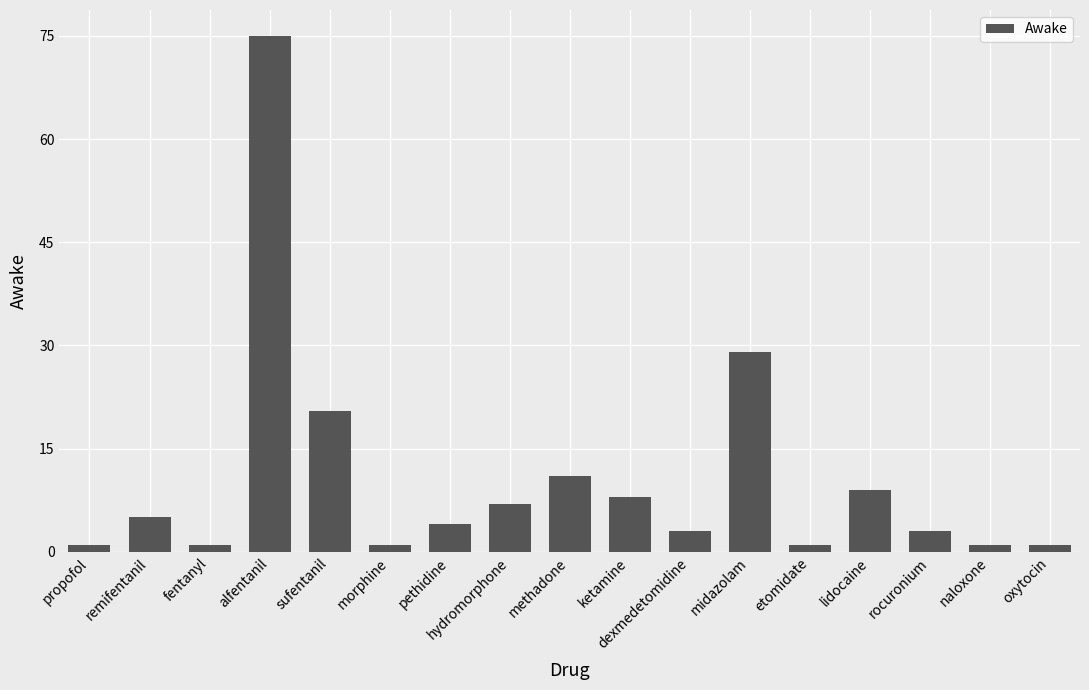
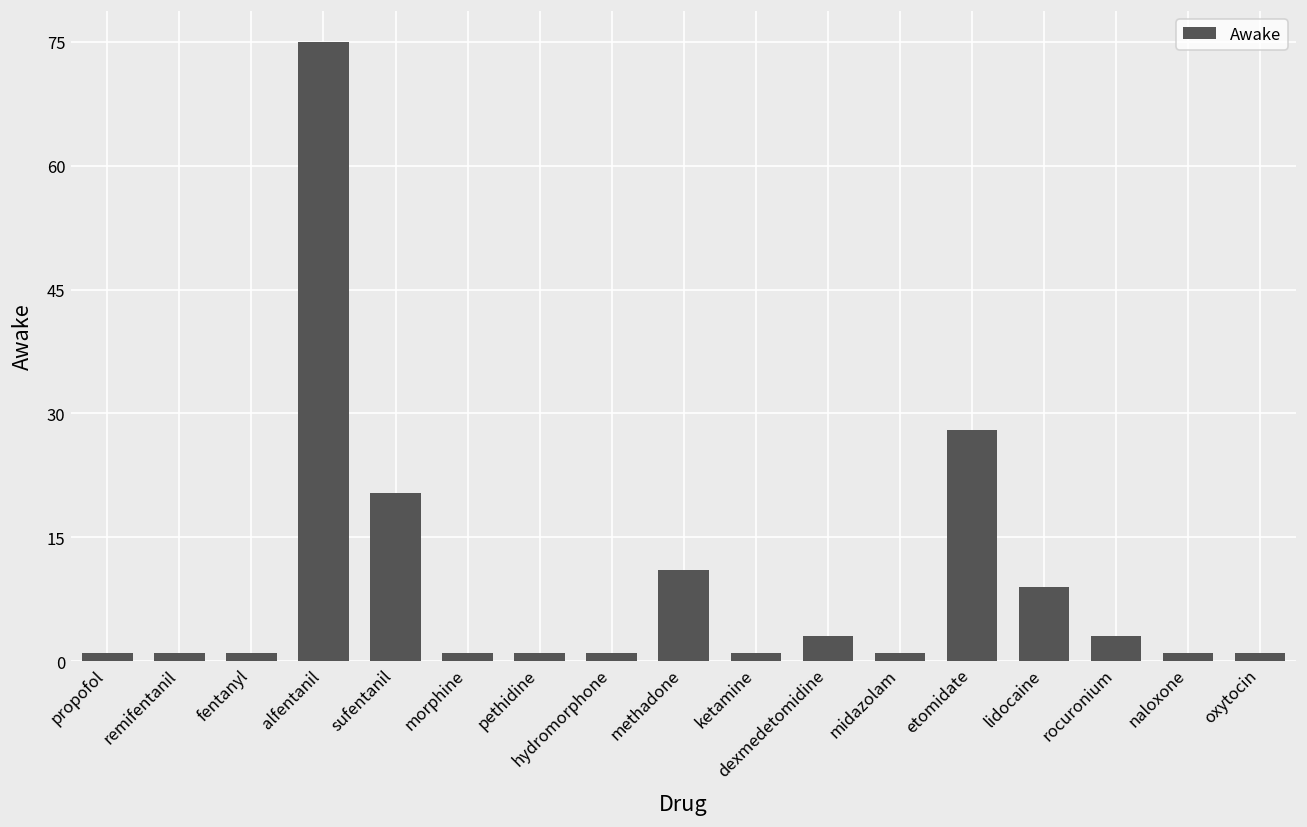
  {
    "propofol": 1,
-   "remifentanil": 5,
+   "remifentanil": 1,
    "fentanyl": 1,
    "alfentanil": 75,
    "sufentanil": 20,
    "morphine": 1,
-   "pethidine": 4,
-   "hydromorphone": 7,
+   "pethidine": 1,
+   "hydromorphone": 1,
    "methadone": 11,
-   "ketamine": 8,
+   "ketamine": 1,
    "dexmedetomidine": 3,
-   "midazolam": 29,
-   "etomidate": 1,
+   "midazolam": 1,
+   "etomidate": 28,
    "lidocaine": 9,
    "rocuronium": 3,
    "naloxone": 1,
    "oxytocin": 1
  }
